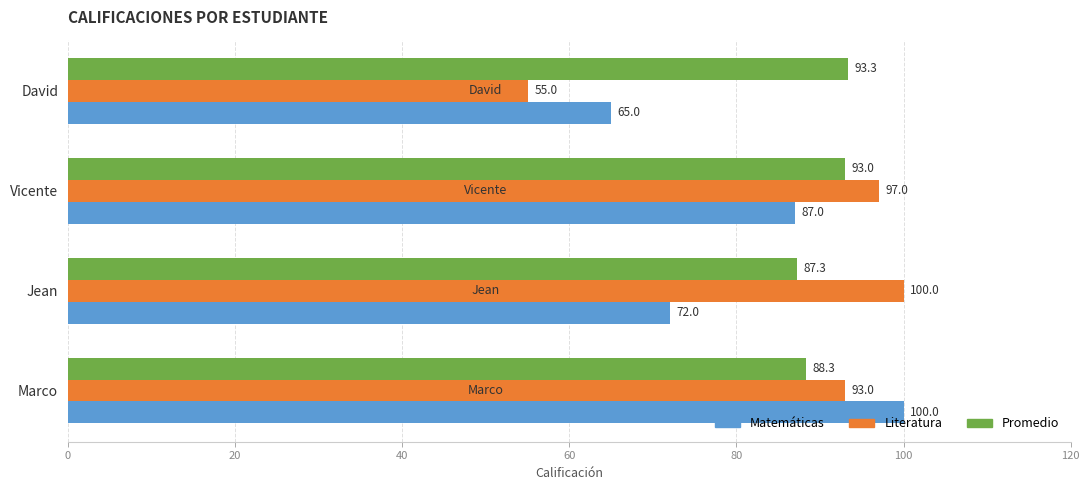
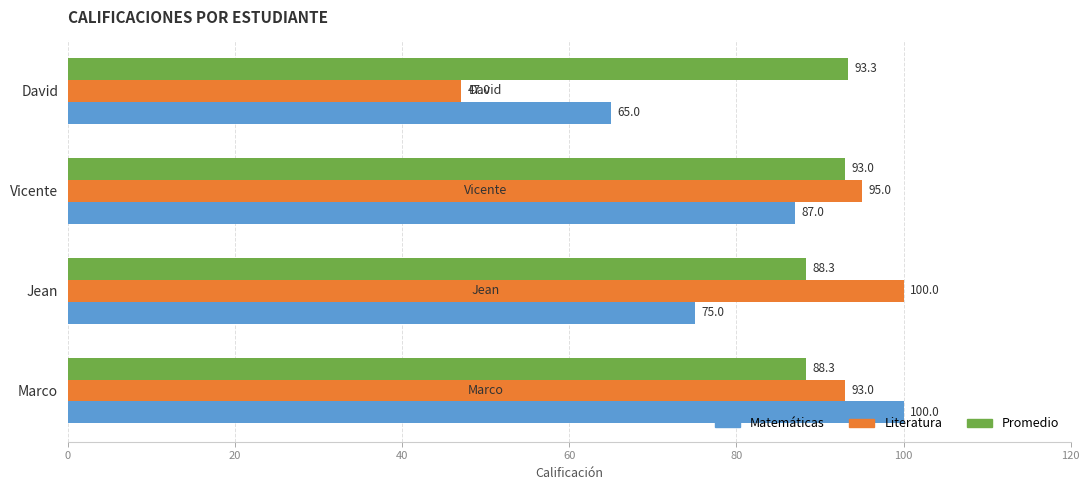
  {
    "Matemáticas": {
      "David": 65.0,
      "Vicente": 87.0,
-     "Jean": 72.0,
+     "Jean": 75.0,
      "Marco": 100.0
    },
    "Literatura": {
-     "David": 55.0,
-     "Vicente": 97.0,
+     "David": 47.0,
+     "Vicente": 95.0,
      "Jean": 100.0,
      "Marco": 93.0
    },
    "Promedio": {
      "David": 93.3,
      "Vicente": 93.0,
-     "Jean": 87.3,
+     "Jean": 88.3,
      "Marco": 88.3
    }
  }
